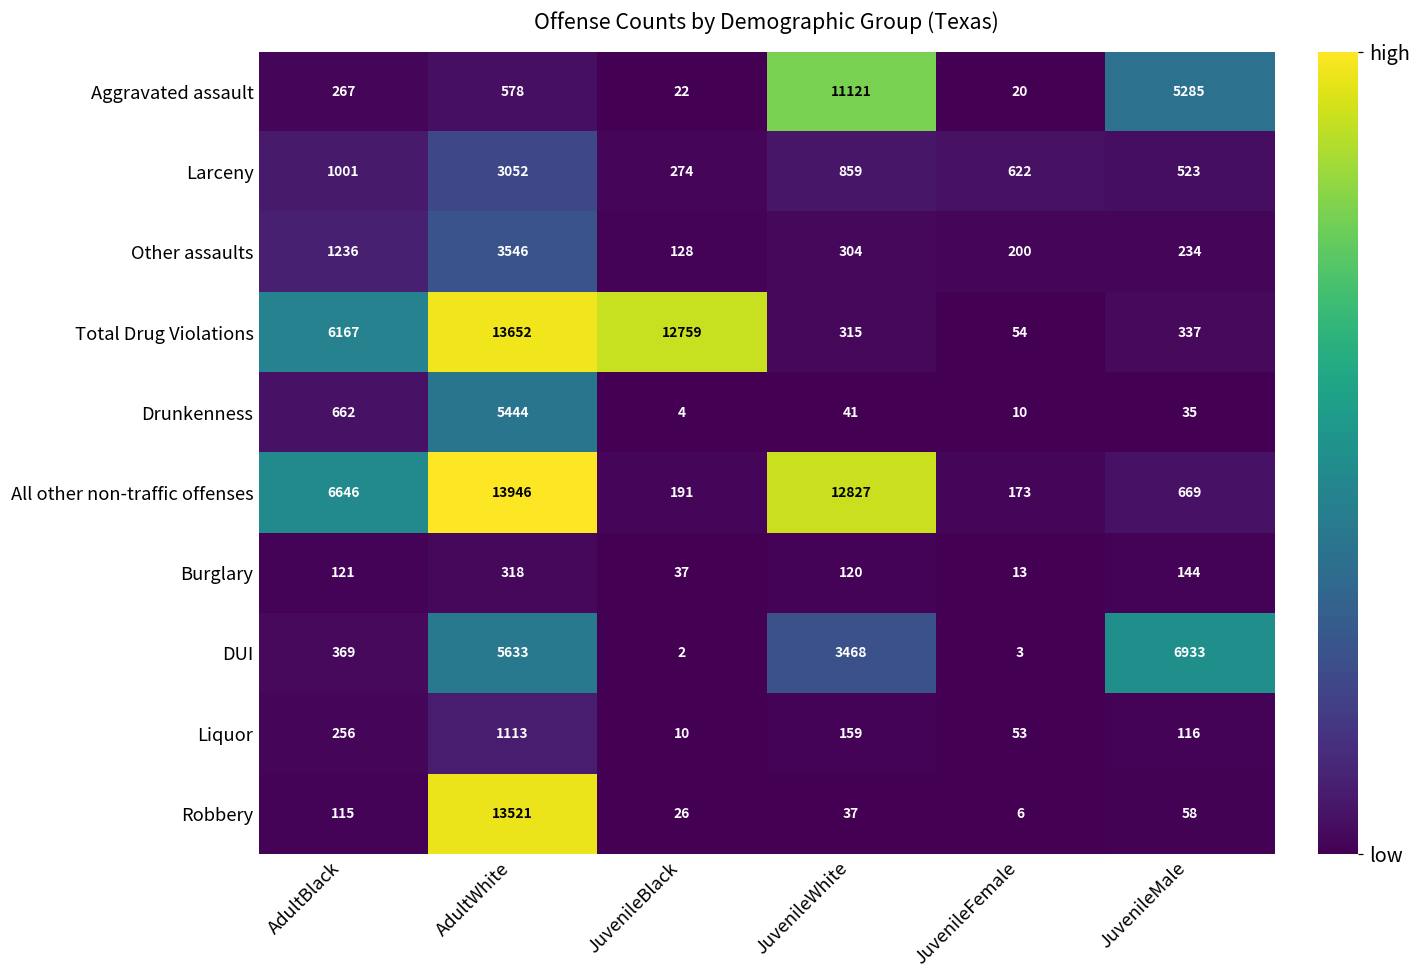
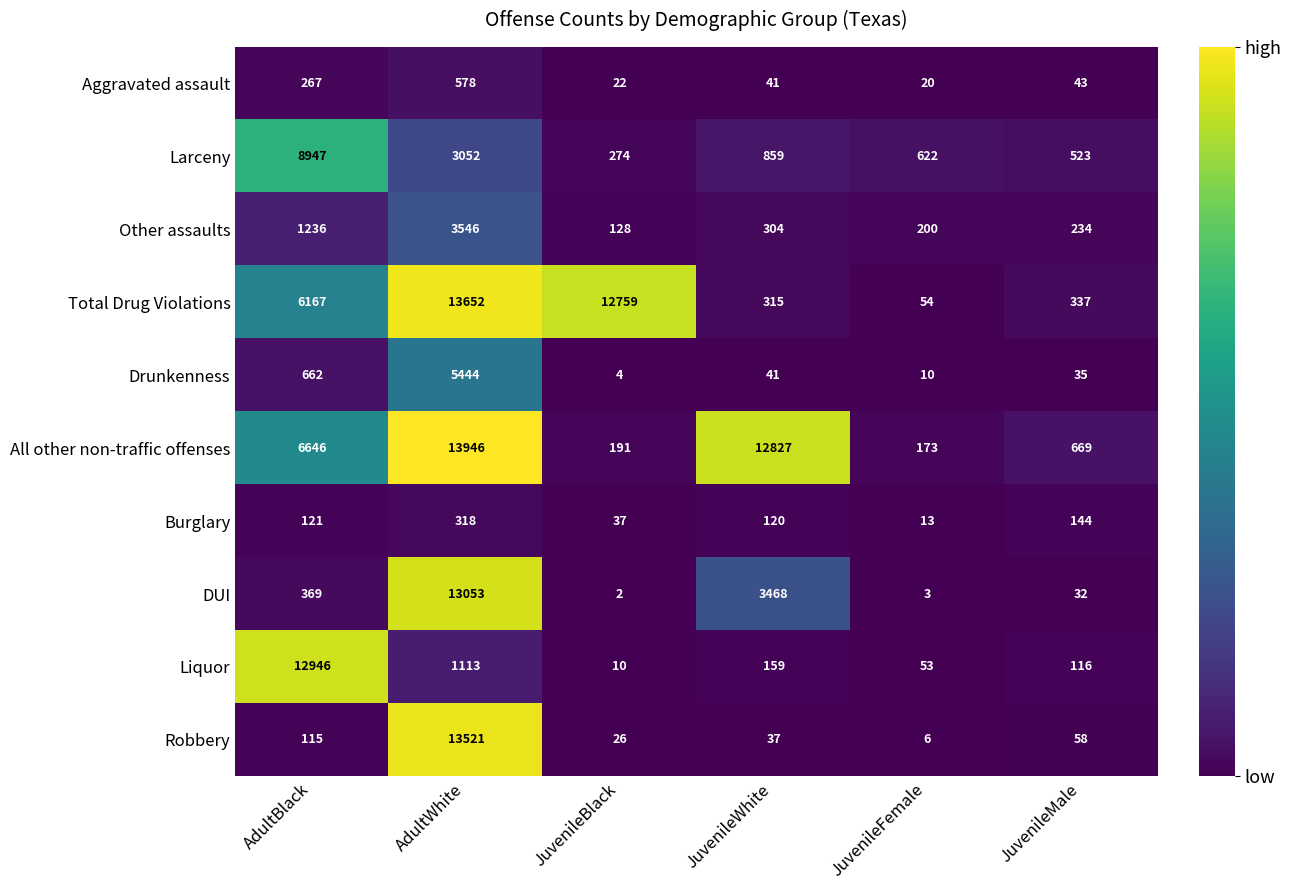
  {
    "Aggravated assault": {
      "AdultBlack": 267,
      "AdultWhite": 578,
      "JuvenileBlack": 22,
-     "JuvenileWhite": 11121,
+     "JuvenileWhite": 41,
      "JuvenileFemale": 20,
-     "JuvenileMale": 5285
+     "JuvenileMale": 43
    },
    "Larceny": {
-     "AdultBlack": 1001,
+     "AdultBlack": 8947,
      "AdultWhite": 3052,
      "JuvenileBlack": 274,
      "JuvenileWhite": 859,
      "JuvenileFemale": 622,
      "JuvenileMale": 523
    },
    "Other assaults": {
      "AdultBlack": 1236,
      "AdultWhite": 3546,
      "JuvenileBlack": 128,
      "JuvenileWhite": 304,
      "JuvenileFemale": 200,
      "JuvenileMale": 234
    },
    "Total Drug Violations": {
      "AdultBlack": 6167,
      "AdultWhite": 13652,
      "JuvenileBlack": 12759,
      "JuvenileWhite": 315,
      "JuvenileFemale": 54,
      "JuvenileMale": 337
    },
    "Drunkenness": {
      "AdultBlack": 662,
      "AdultWhite": 5444,
      "JuvenileBlack": 4,
      "JuvenileWhite": 41,
      "JuvenileFemale": 10,
      "JuvenileMale": 35
    },
    "All other non-traffic offenses": {
      "AdultBlack": 6646,
      "AdultWhite": 13946,
      "JuvenileBlack": 191,
      "JuvenileWhite": 12827,
      "JuvenileFemale": 173,
      "JuvenileMale": 669
    },
    "Burglary": {
      "AdultBlack": 121,
      "AdultWhite": 318,
      "JuvenileBlack": 37,
      "JuvenileWhite": 120,
      "JuvenileFemale": 13,
      "JuvenileMale": 144
    },
    "DUI": {
      "AdultBlack": 369,
-     "AdultWhite": 5633,
+     "AdultWhite": 13053,
      "JuvenileBlack": 2,
      "JuvenileWhite": 3468,
      "JuvenileFemale": 3,
-     "JuvenileMale": 6933
+     "JuvenileMale": 32
    },
    "Liquor": {
-     "AdultBlack": 256,
+     "AdultBlack": 12946,
      "AdultWhite": 1113,
      "JuvenileBlack": 10,
      "JuvenileWhite": 159,
      "JuvenileFemale": 53,
      "JuvenileMale": 116
    },
    "Robbery": {
      "AdultBlack": 115,
      "AdultWhite": 13521,
      "JuvenileBlack": 26,
      "JuvenileWhite": 37,
      "JuvenileFemale": 6,
      "JuvenileMale": 58
    }
  }
